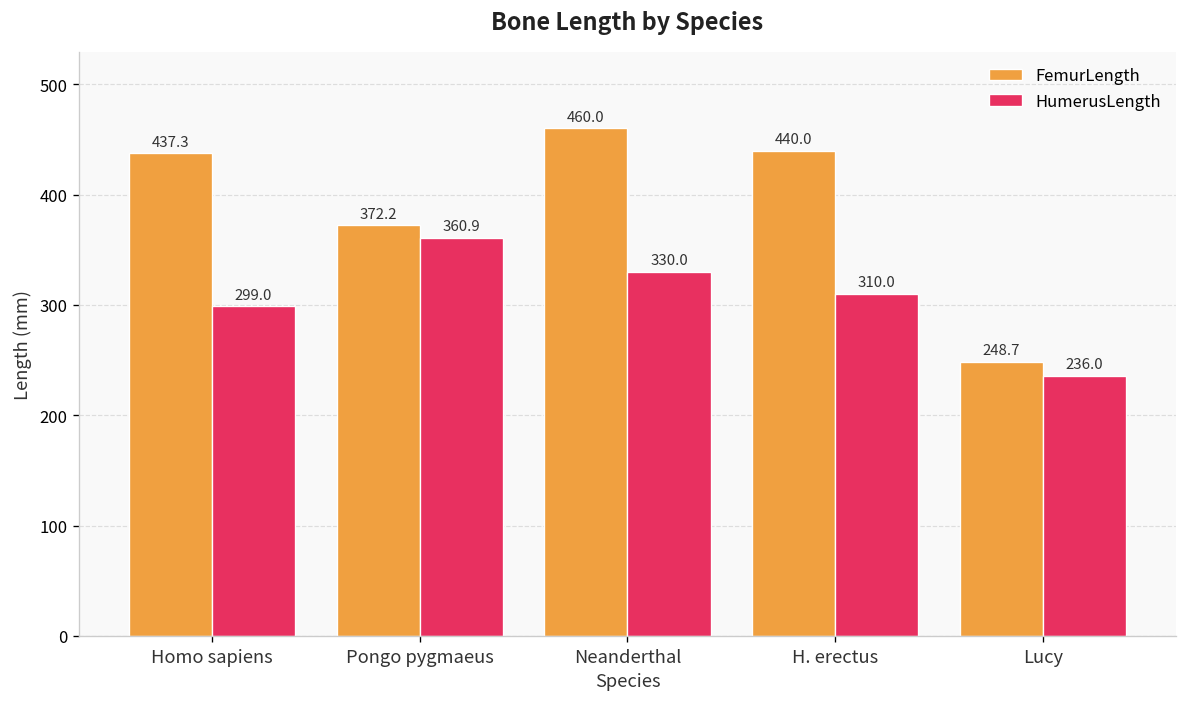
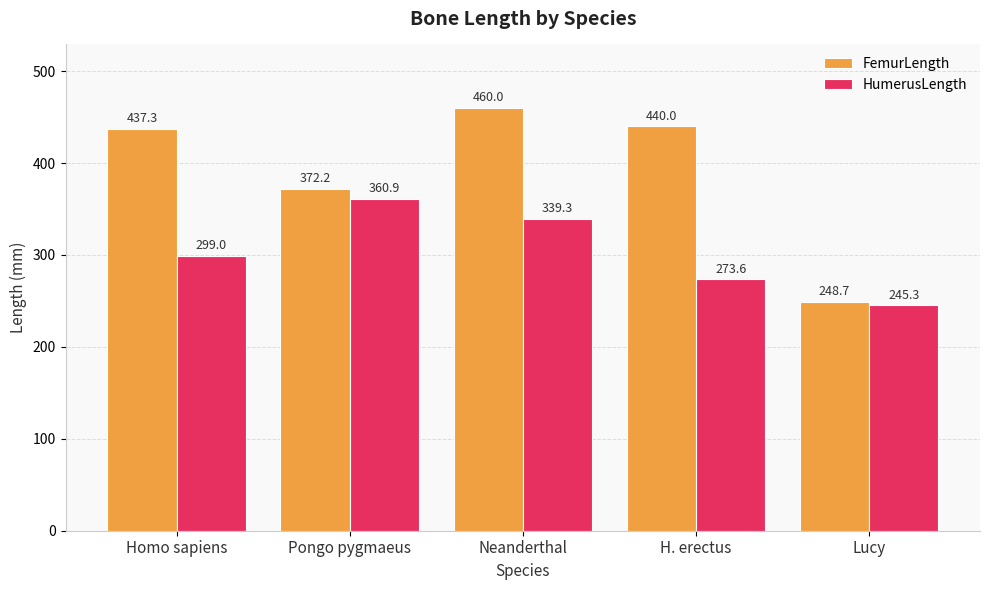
  {
    "FemurLength": {
      "Homo sapiens": 437.3,
      "Pongo pygmaeus": 372.2,
      "Neanderthal": 460.0,
      "H. erectus": 440.0,
      "Lucy": 248.7
    },
    "HumerusLength": {
      "Homo sapiens": 299.0,
      "Pongo pygmaeus": 360.9,
-     "Neanderthal": 330.0,
-     "H. erectus": 310.0,
-     "Lucy": 236.0
+     "Neanderthal": 339.3,
+     "H. erectus": 273.6,
+     "Lucy": 245.3
    }
  }
